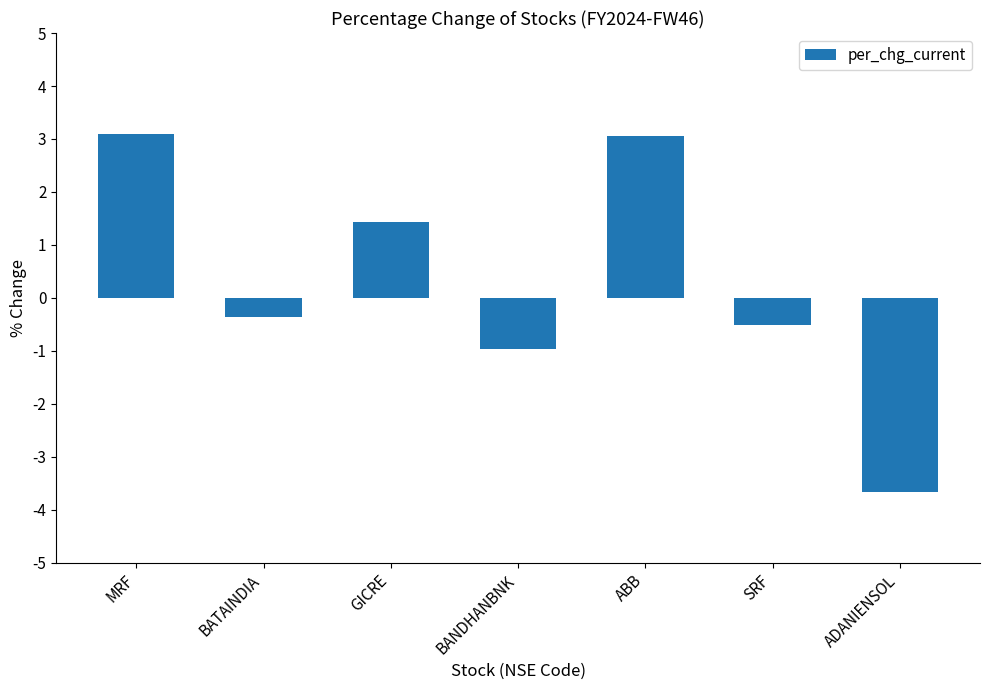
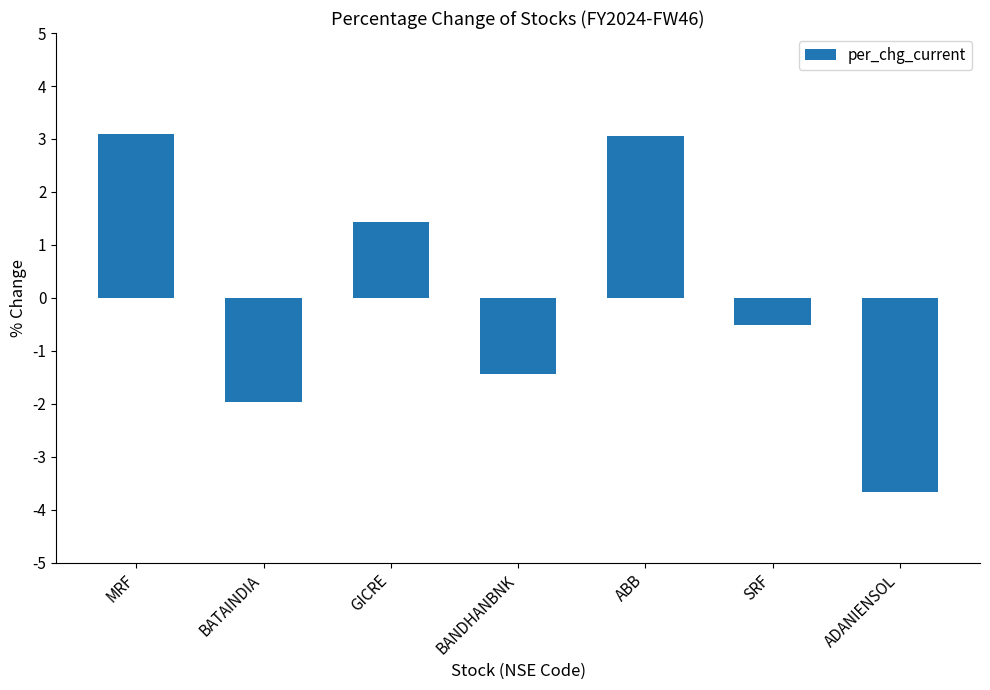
  {
    "MRF": 3.1,
-   "BATAINDIA": -0.4,
+   "BATAINDIA": -2.0,
    "GICRE": 1.4,
-   "BANDHANBNK": -1.0,
+   "BANDHANBNK": -1.4,
    "ABB": 3.1,
    "SRF": -0.5,
    "ADANIENSOL": -3.7
  }
